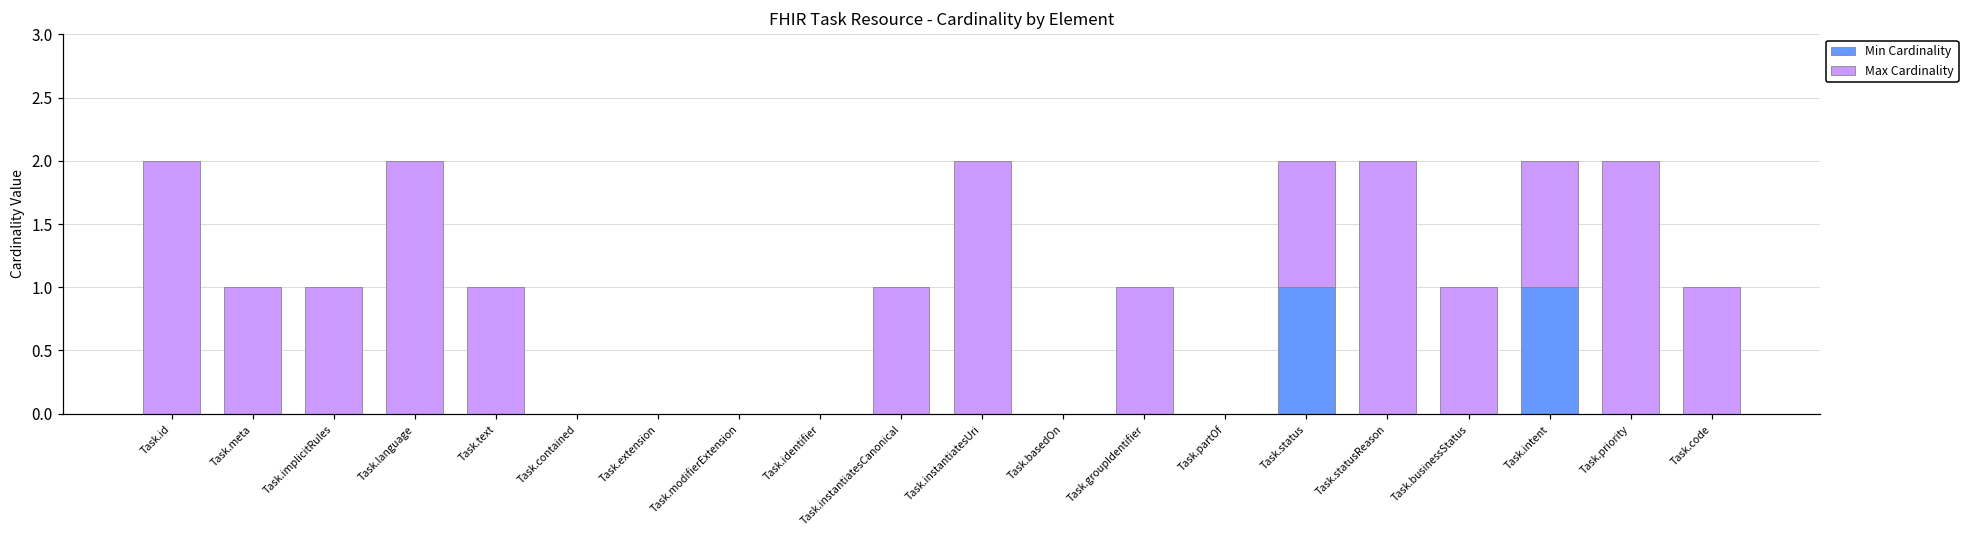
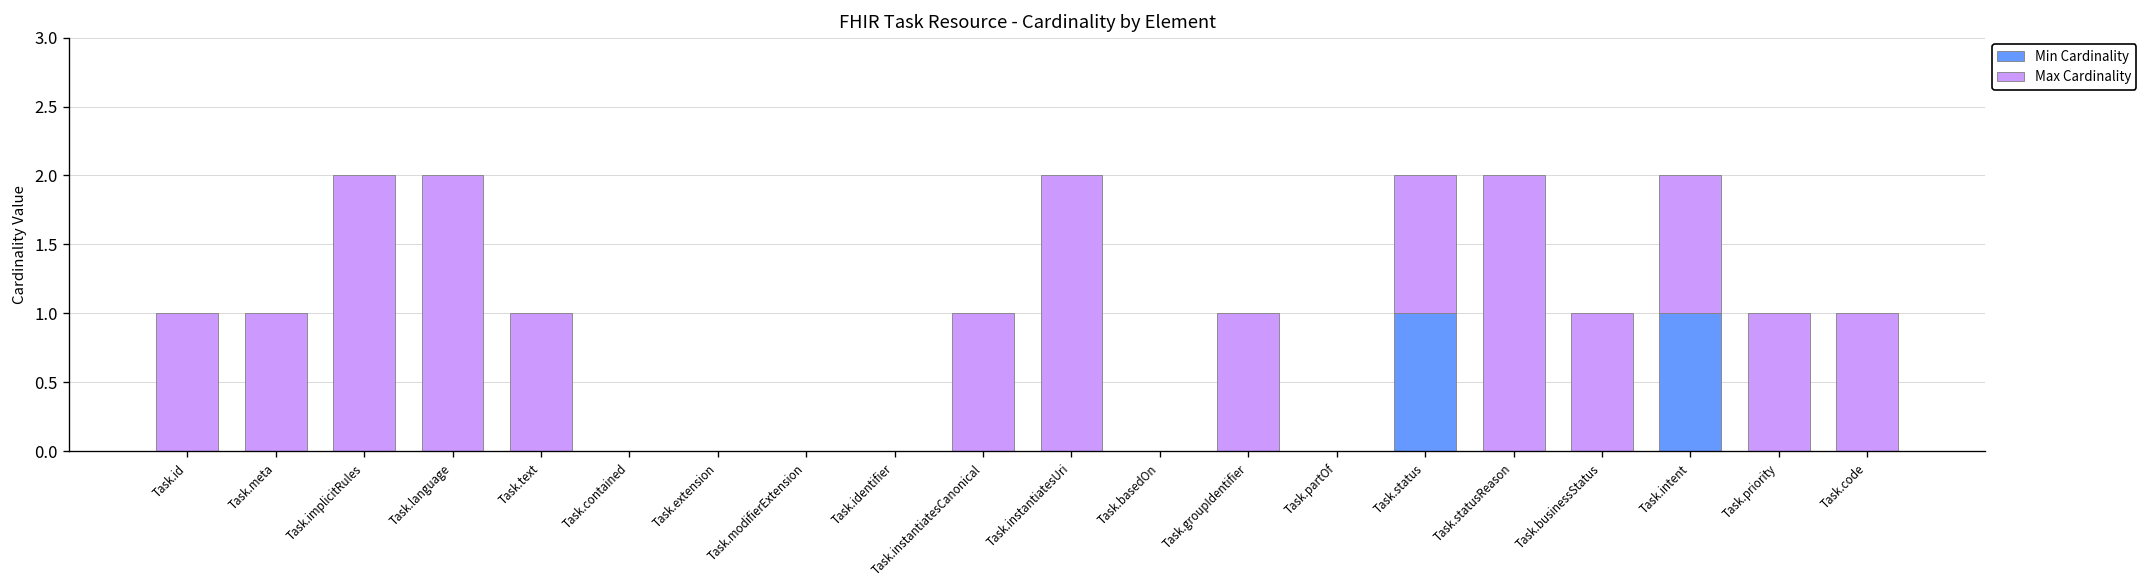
  {
    "Min Cardinality": {
      "Task.id": 0,
      "Task.meta": 0,
      "Task.implicitRules": 0,
      "Task.language": 0,
      "Task.text": 0,
      "Task.contained": 0,
      "Task.extension": 0,
      "Task.modifierExtension": 0,
      "Task.identifier": 0,
      "Task.instantiatesCanonical": 0,
      "Task.instantiatesUri": 0,
      "Task.basedOn": 0,
      "Task.groupIdentifier": 0,
      "Task.partOf": 0,
      "Task.status": 1,
      "Task.statusReason": 0,
      "Task.businessStatus": 0,
      "Task.intent": 1,
      "Task.priority": 0,
      "Task.code": 0
    },
    "Max Cardinality": {
-     "Task.id": 2,
-     "Task.implicitRules": 1,
-     "Task.priority": 2
+     "Task.id": 1,
+     "Task.implicitRules": 2,
+     "Task.priority": 1
    }
  }
